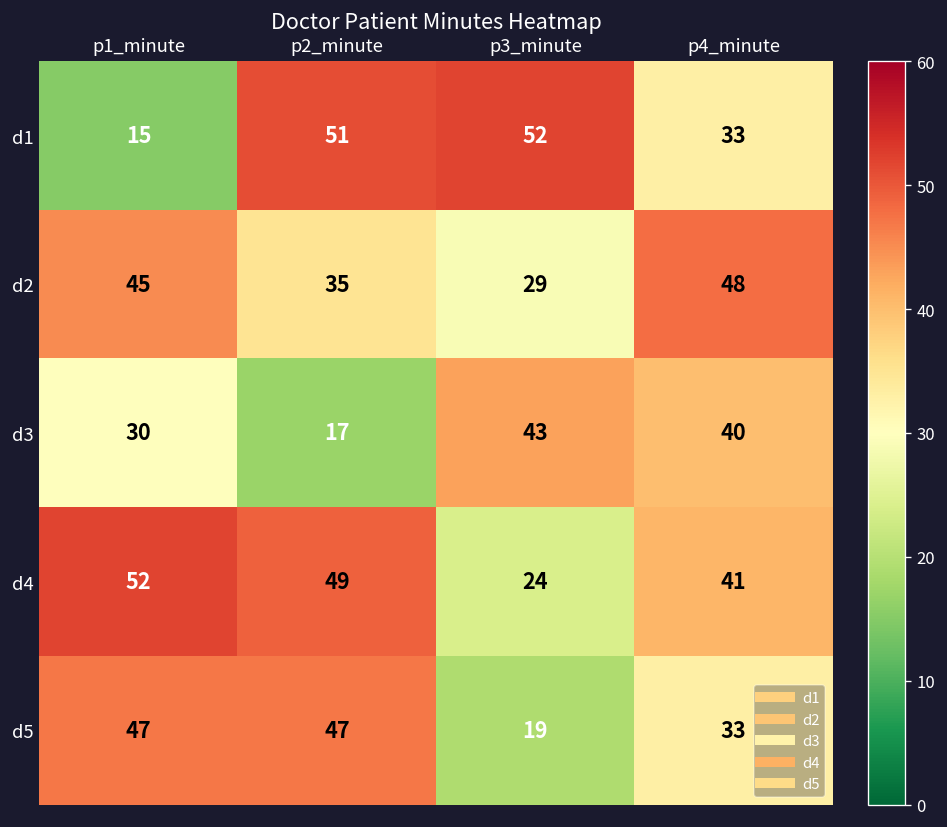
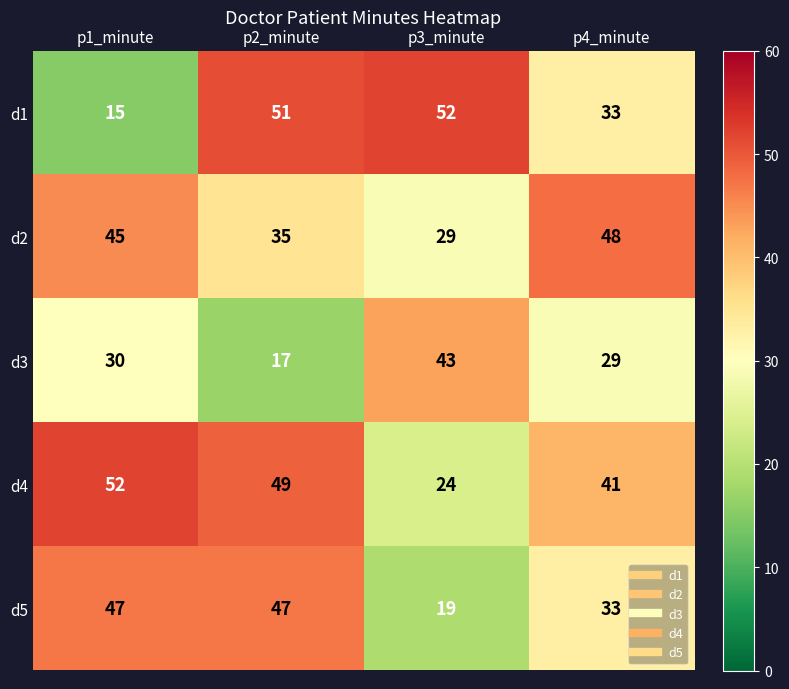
  {
    "d1": {
      "p1_minute": 15,
      "p2_minute": 51,
      "p3_minute": 52,
      "p4_minute": 33
    },
    "d2": {
      "p1_minute": 45,
      "p2_minute": 35,
      "p3_minute": 29,
      "p4_minute": 48
    },
    "d3": {
      "p1_minute": 30,
      "p2_minute": 17,
      "p3_minute": 43,
-     "p4_minute": 40
+     "p4_minute": 29
    },
    "d4": {
      "p1_minute": 52,
      "p2_minute": 49,
      "p3_minute": 24,
      "p4_minute": 41
    },
    "d5": {
      "p1_minute": 47,
      "p2_minute": 47,
      "p3_minute": 19,
      "p4_minute": 33
    }
  }
